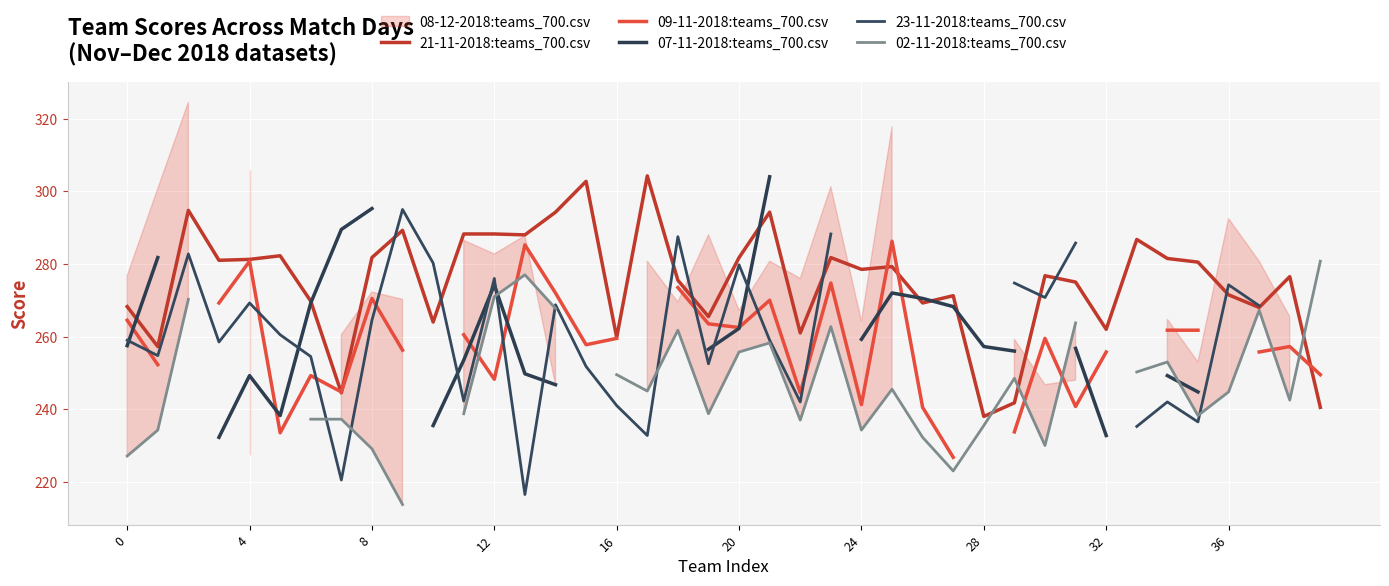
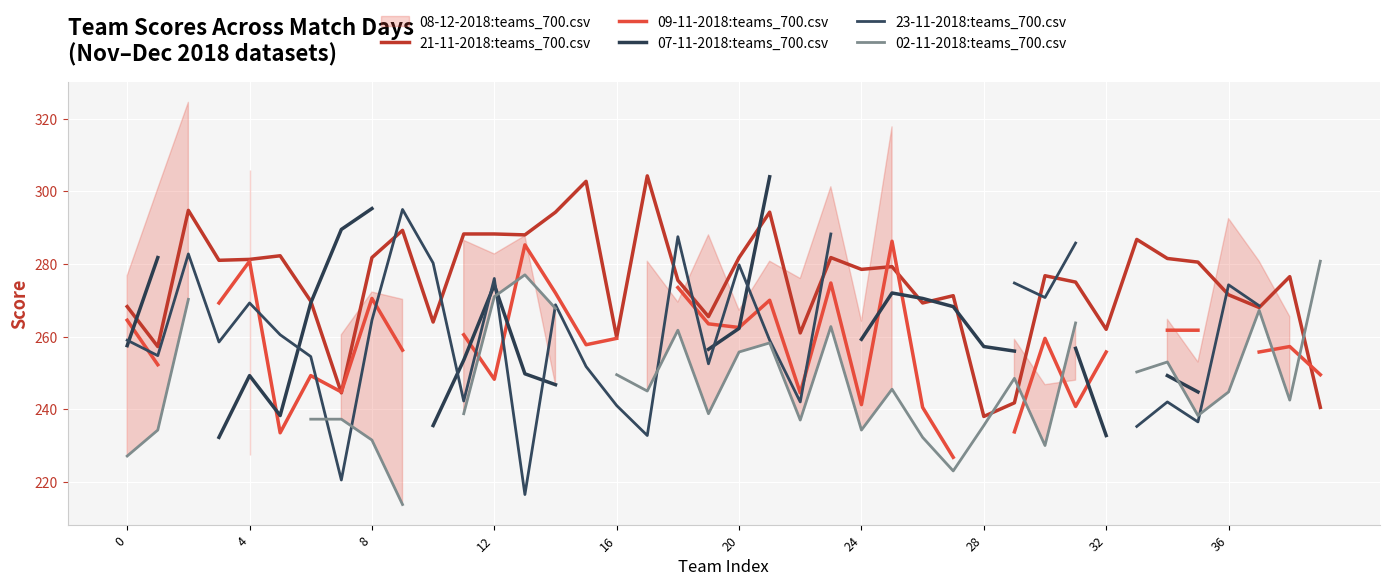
  {
    "02-11-2018:teams_700.csv": {
      "0": 227,
      "4": 227,
-     "8": 229,
+     "8": 232,
      "12": 271,
      "16": 250,
      "20": 256,
      "24": 234,
      "28": 236,
      "36": 245
    }
  }
